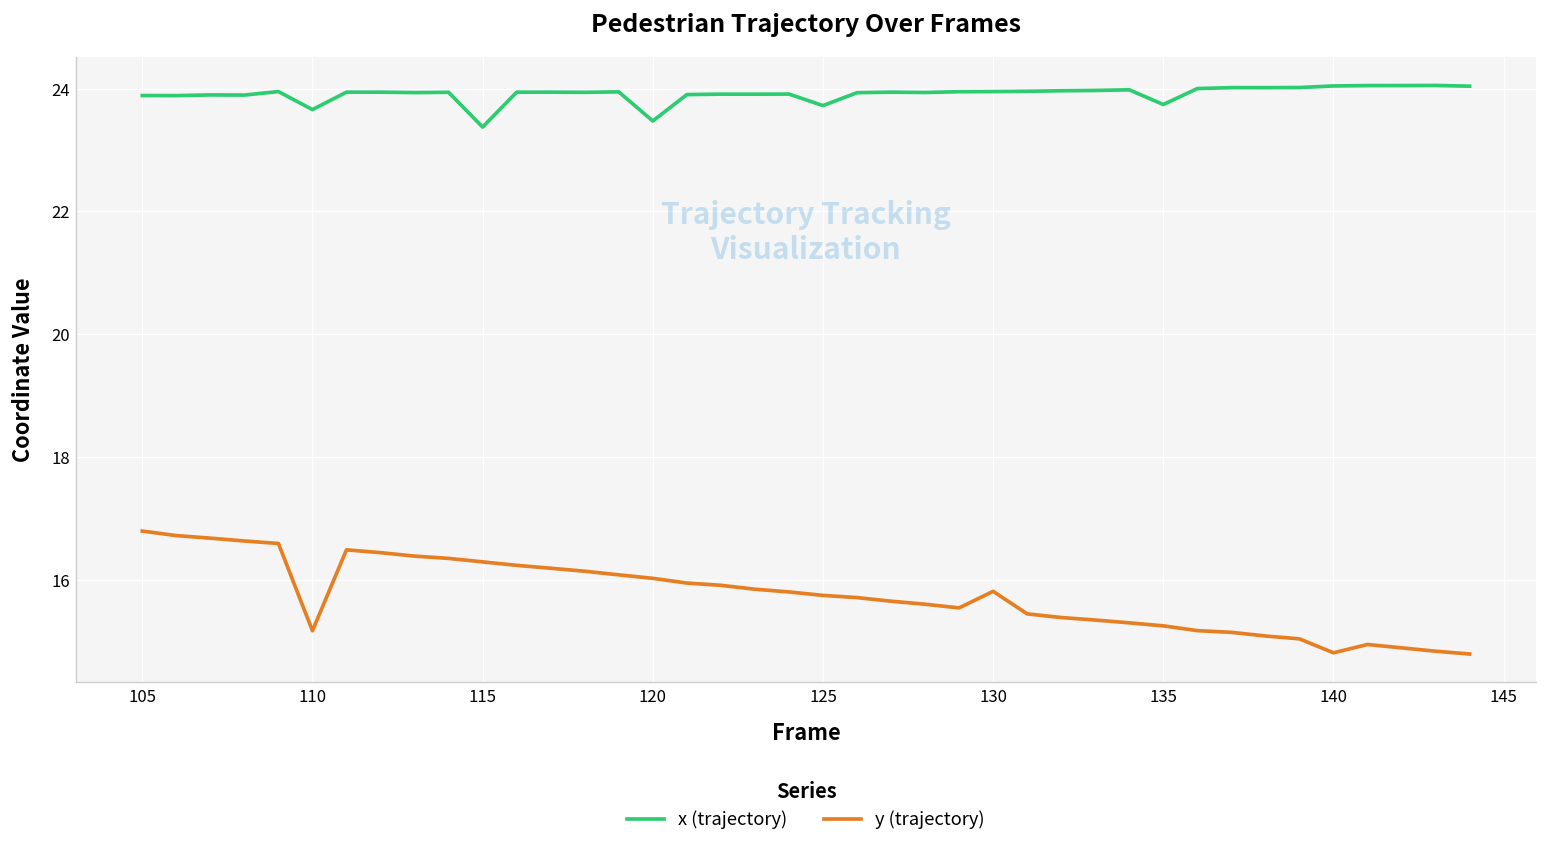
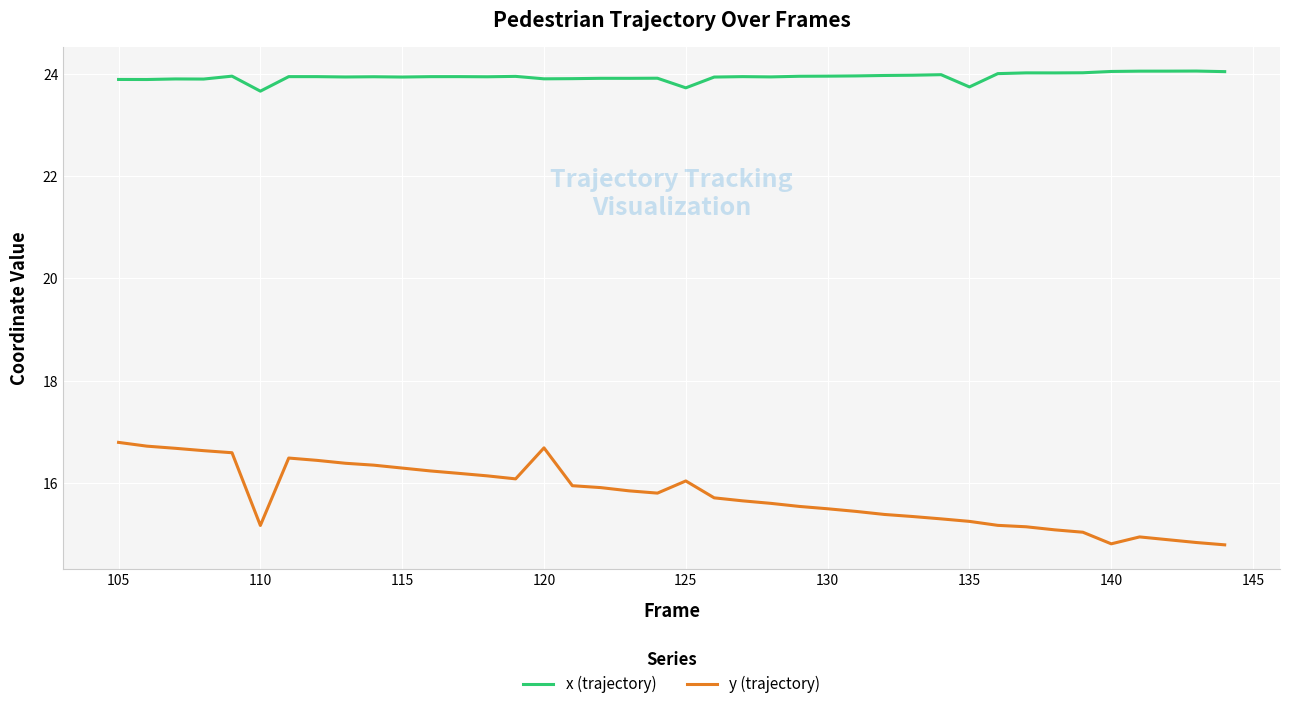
  {
    "x (trajectory)": {
      "105": 23.9,
      "110": 23.7,
-     "115": 23.4,
-     "120": 23.5,
+     "115": 23.9,
+     "120": 23.9,
      "125": 23.7,
      "130": 24.0,
      "135": 23.7,
      "140": 24.0
    },
    "y (trajectory)": {
      "105": 16.8,
      "110": 15.2,
      "115": 16.3,
-     "120": 16.0,
-     "125": 15.7,
-     "130": 15.8,
+     "120": 16.7,
+     "125": 16.0,
+     "130": 15.5,
      "135": 15.3,
      "140": 14.8
    }
  }
